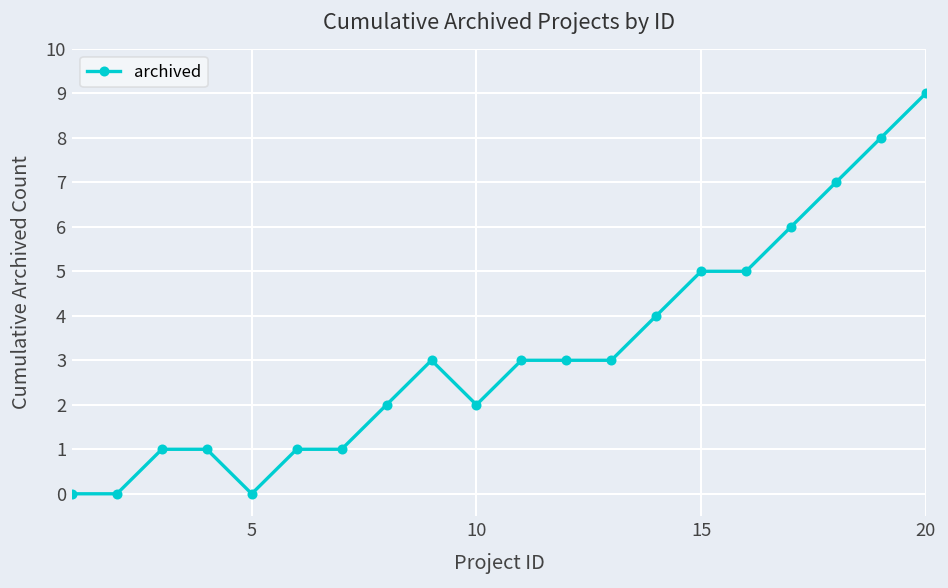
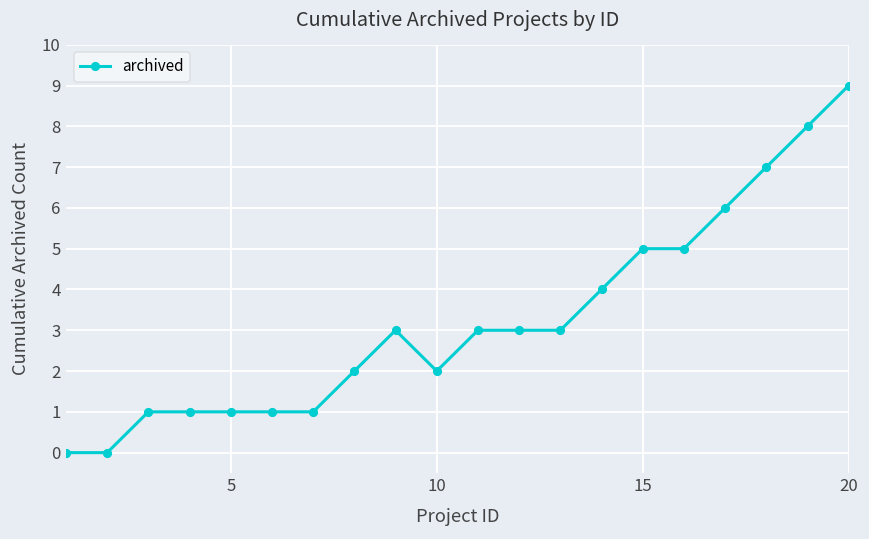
  {
-   "5": 0,
+   "5": 1,
    "10": 2,
    "15": 5,
    "20": 9
  }
